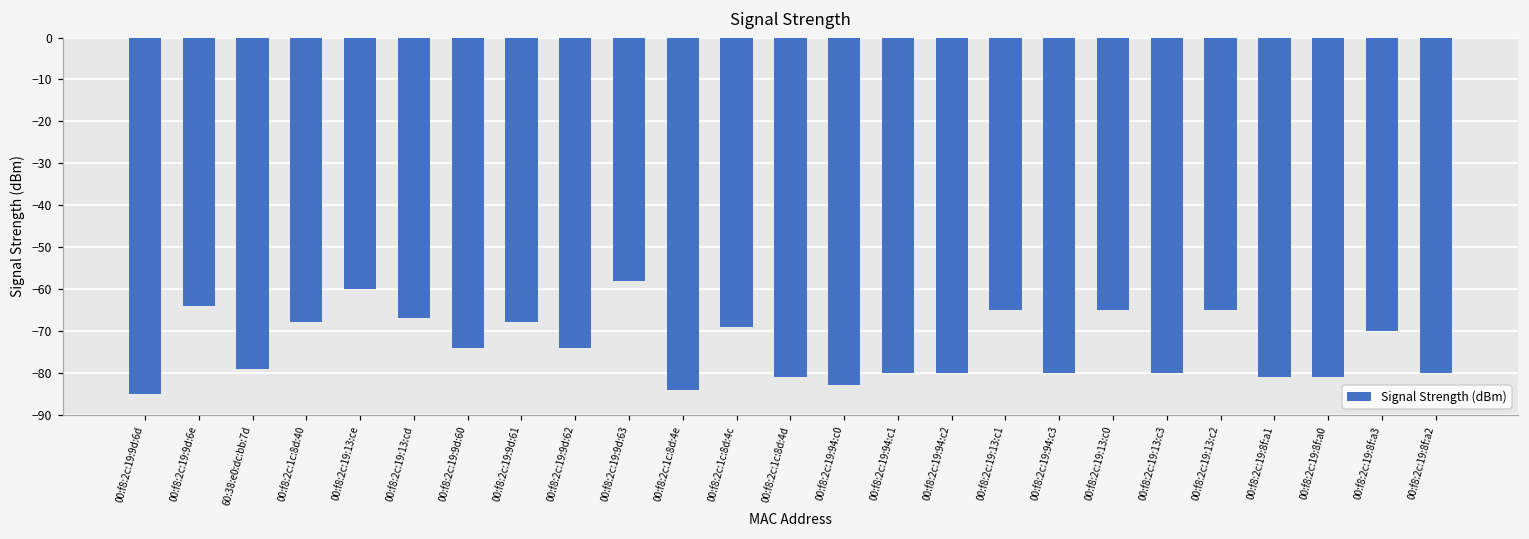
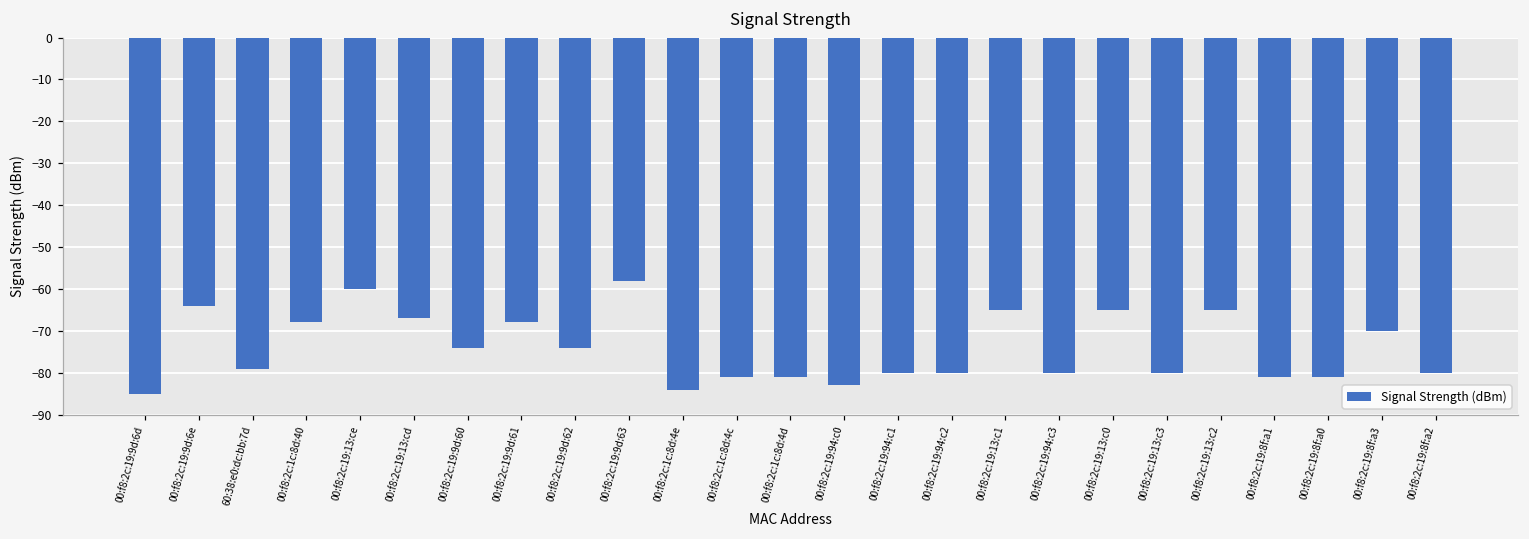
  {
    "00:f8:2c:19:9d:6d": -85,
    "00:f8:2c:19:9d:6e": -64,
    "60:38:e0:dc:bb:7d": -79,
    "00:f8:2c:1c:8d:40": -68,
    "00:f8:2c:19:13:ce": -60,
    "00:f8:2c:19:13:cd": -67,
    "00:f8:2c:19:9d:60": -74,
    "00:f8:2c:19:9d:61": -68,
    "00:f8:2c:19:9d:62": -74,
    "00:f8:2c:19:9d:63": -58,
    "00:f8:2c:1c:8d:4e": -84,
-   "00:f8:2c:1c:8d:4c": -69,
+   "00:f8:2c:1c:8d:4c": -81,
    "00:f8:2c:1c:8d:4d": -81,
    "00:f8:2c:19:94:c0": -83,
    "00:f8:2c:19:94:c1": -80,
    "00:f8:2c:19:94:c2": -80,
    "00:f8:2c:19:13:c1": -65,
    "00:f8:2c:19:94:c3": -80,
    "00:f8:2c:19:13:c0": -65,
    "00:f8:2c:19:13:c3": -80,
    "00:f8:2c:19:13:c2": -65,
    "00:f8:2c:19:8f:a1": -81,
    "00:f8:2c:19:8f:a0": -81,
    "00:f8:2c:19:8f:a3": -70,
    "00:f8:2c:19:8f:a2": -80
  }
